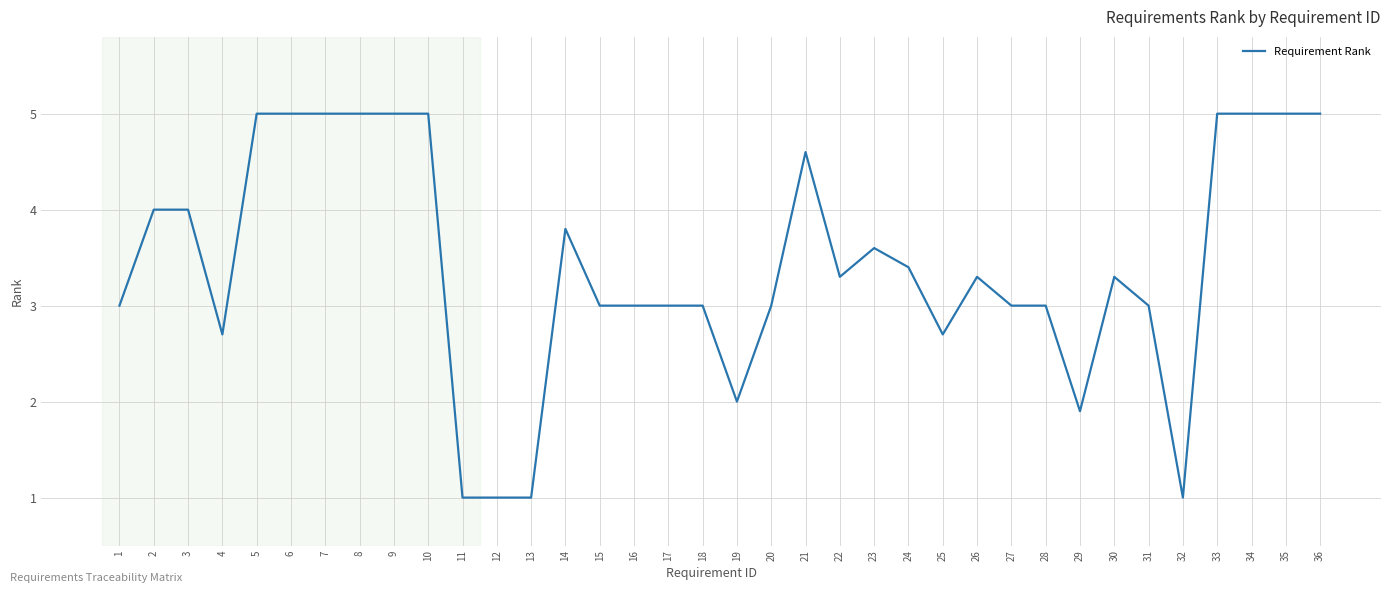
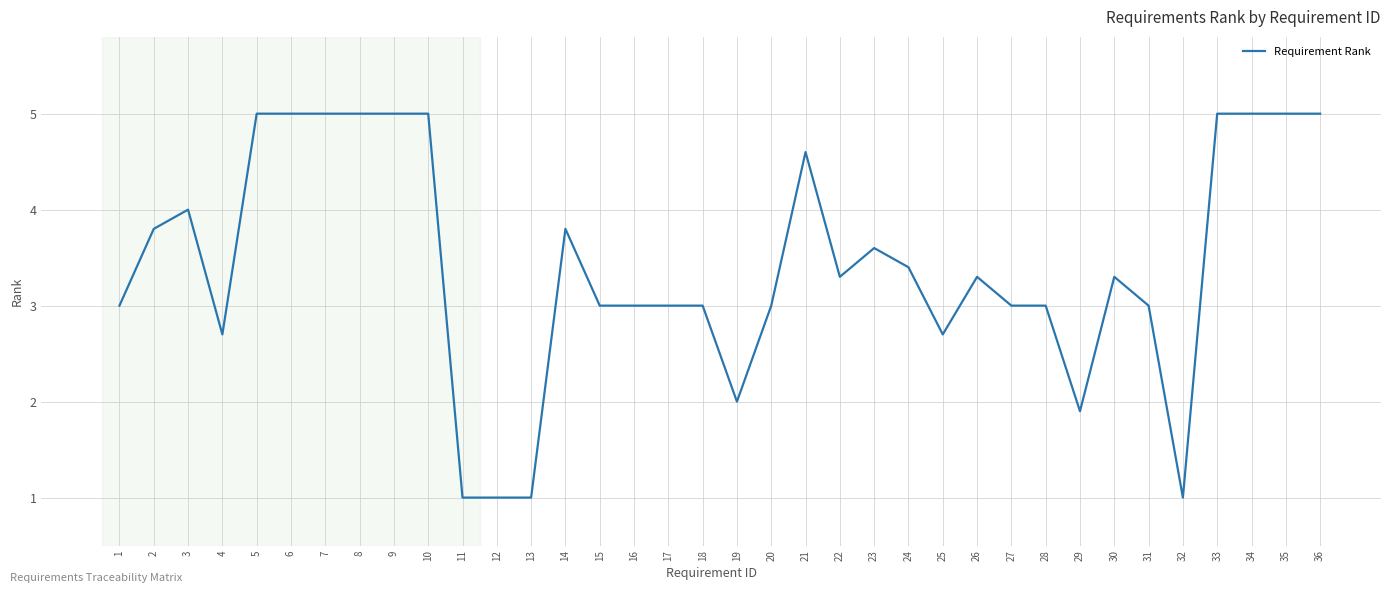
  {
    "1": 3.0,
-   "2": 4.0,
+   "2": 3.8,
    "3": 4.0,
    "4": 2.7,
    "5": 5.0,
    "6": 5.0,
    "7": 5.0,
    "8": 5.0,
    "9": 5.0,
    "10": 5.0,
    "11": 1.0,
    "12": 1.0,
    "13": 1.0,
    "14": 3.8,
    "15": 3.0,
    "16": 3.0,
    "17": 3.0,
    "18": 3.0,
    "19": 2.0,
    "20": 3.0,
    "21": 4.6,
    "22": 3.3,
    "23": 3.6,
    "24": 3.4,
    "25": 2.7,
    "26": 3.3,
    "27": 3.0,
    "28": 3.0,
    "29": 1.9,
    "30": 3.3,
    "31": 3.0,
    "32": 1.0,
    "33": 5.0,
    "34": 5.0,
    "35": 5.0,
    "36": 5.0
  }
